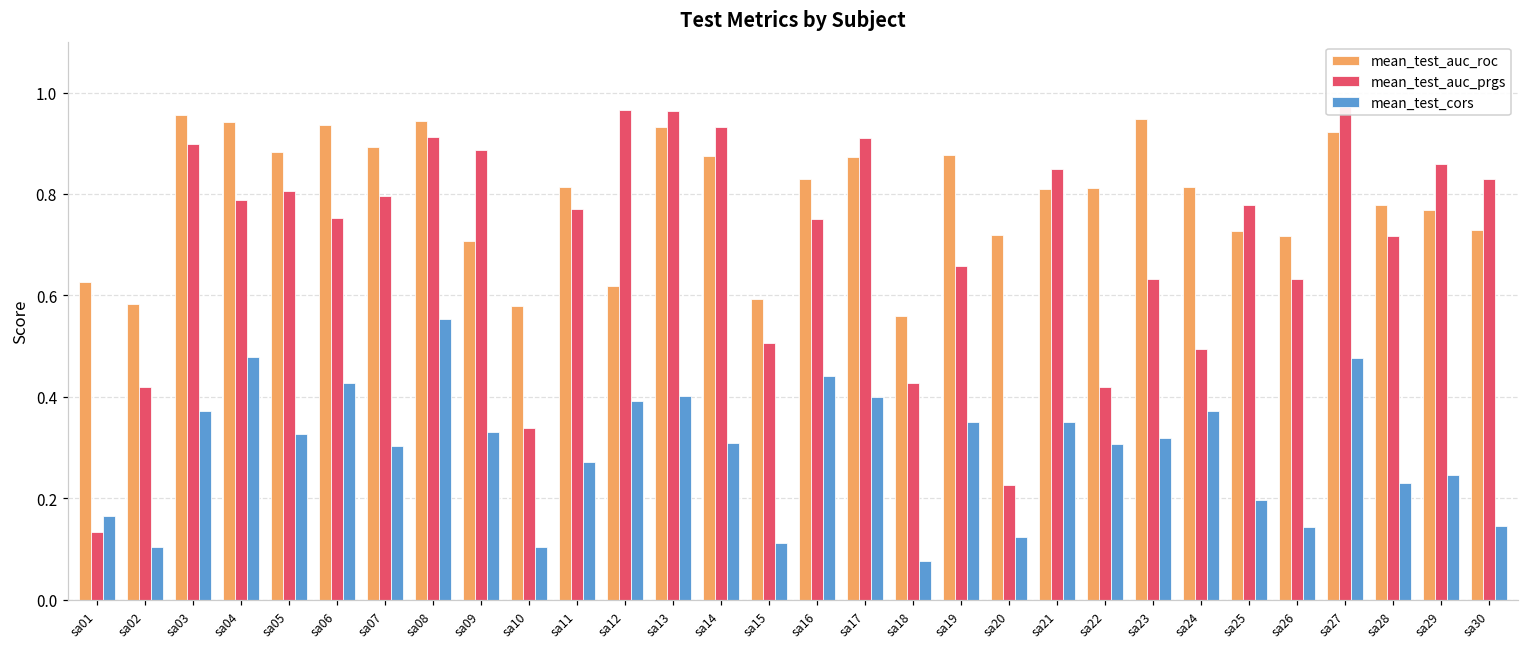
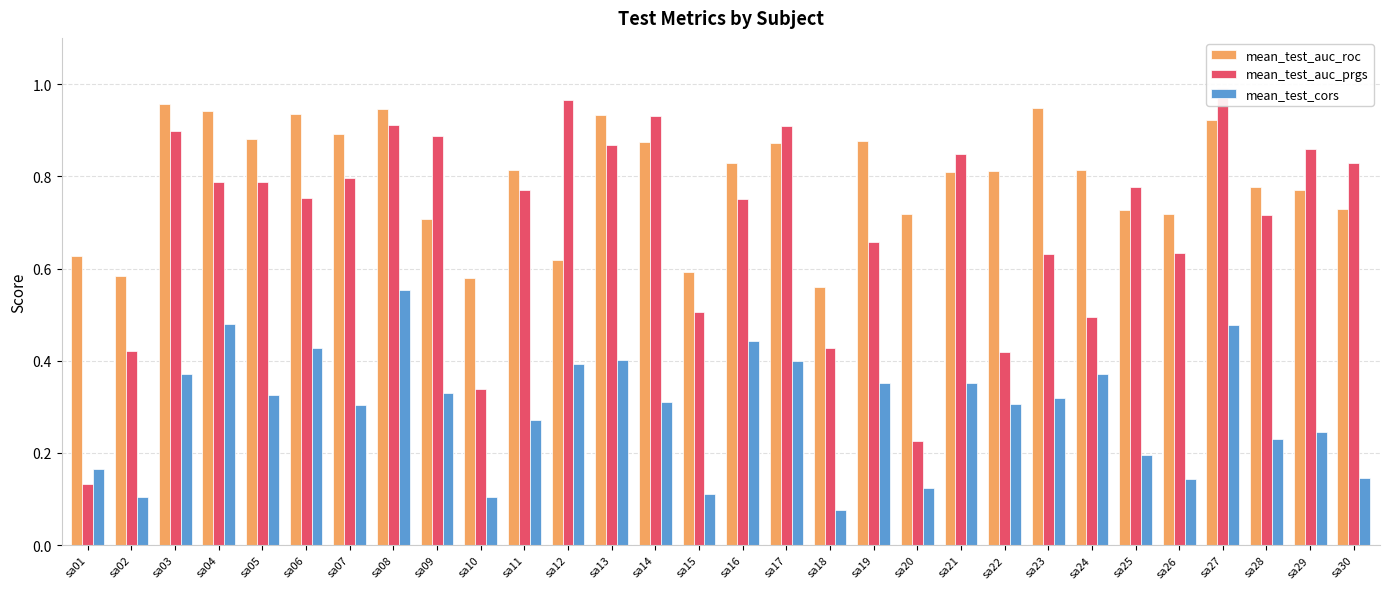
  {
    "mean_test_auc_roc": {
      "sa01": 0.63,
      "sa02": 0.58,
      "sa03": 0.96,
      "sa04": 0.94,
      "sa05": 0.88,
      "sa06": 0.94,
      "sa07": 0.89,
      "sa08": 0.94,
      "sa09": 0.71,
      "sa10": 0.58,
      "sa11": 0.81,
      "sa12": 0.62,
      "sa13": 0.93,
      "sa14": 0.87,
      "sa15": 0.59,
      "sa16": 0.83,
      "sa17": 0.87,
      "sa18": 0.56,
      "sa19": 0.88,
      "sa20": 0.72,
      "sa21": 0.81,
      "sa22": 0.81,
      "sa23": 0.95,
      "sa24": 0.81,
      "sa25": 0.73,
      "sa26": 0.72,
      "sa27": 0.92,
      "sa28": 0.78,
      "sa29": 0.77,
      "sa30": 0.73
    },
    "mean_test_auc_prgs": {
      "sa01": 0.13,
      "sa02": 0.42,
      "sa03": 0.90,
      "sa04": 0.79,
-     "sa05": 0.81,
+     "sa05": 0.79,
      "sa06": 0.75,
      "sa07": 0.80,
      "sa08": 0.91,
      "sa09": 0.89,
      "sa10": 0.34,
      "sa11": 0.77,
      "sa12": 0.97,
-     "sa13": 0.96,
+     "sa13": 0.87,
      "sa14": 0.93,
      "sa15": 0.51,
      "sa16": 0.75,
      "sa17": 0.91,
      "sa18": 0.43,
      "sa19": 0.66,
      "sa20": 0.23,
      "sa21": 0.85,
      "sa22": 0.42,
      "sa23": 0.63,
      "sa24": 0.49,
      "sa25": 0.78,
      "sa26": 0.63,
      "sa28": 0.72,
      "sa29": 0.86,
      "sa30": 0.83
    },
    "mean_test_cors": {
      "sa01": 0.17,
      "sa02": 0.10,
      "sa03": 0.37,
      "sa04": 0.48,
      "sa05": 0.33,
      "sa06": 0.43,
      "sa07": 0.30,
      "sa08": 0.55,
      "sa09": 0.33,
      "sa10": 0.10,
      "sa11": 0.27,
      "sa12": 0.39,
      "sa13": 0.40,
      "sa14": 0.31,
      "sa15": 0.11,
      "sa16": 0.44,
      "sa17": 0.40,
      "sa18": 0.08,
      "sa19": 0.35,
      "sa20": 0.12,
      "sa21": 0.35,
      "sa22": 0.31,
      "sa23": 0.32,
      "sa24": 0.37,
      "sa25": 0.20,
      "sa26": 0.14,
      "sa27": 0.48,
      "sa28": 0.23,
      "sa29": 0.25,
      "sa30": 0.14
    }
  }
